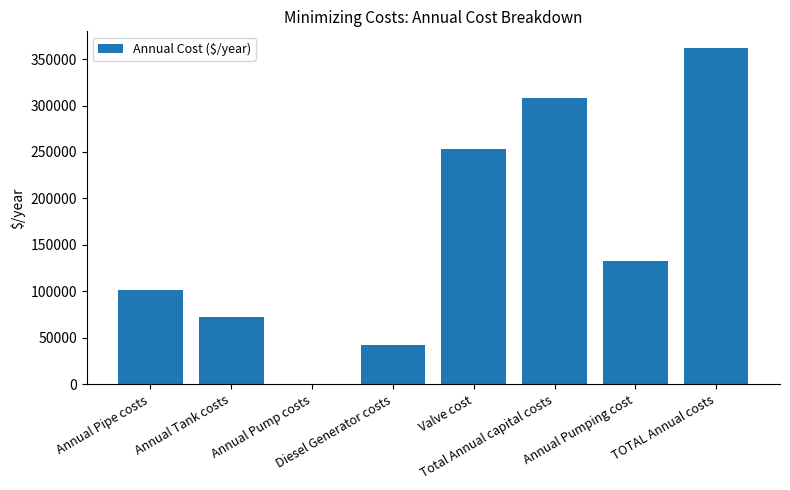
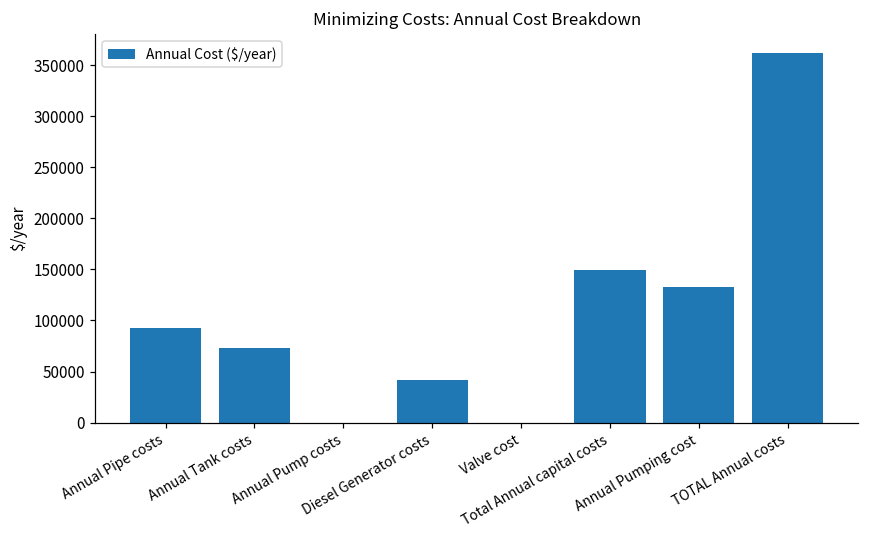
  {
-   "Annual Pipe costs": 100000,
+   "Annual Pipe costs": 90000,
    "Annual Tank costs": 70000,
    "Annual Pump costs": 0,
    "Diesel Generator costs": 40000,
-   "Valve cost": 250000,
-   "Total Annual capital costs": 310000,
+   "Valve cost": 0,
+   "Total Annual capital costs": 150000,
    "Annual Pumping cost": 130000,
    "TOTAL Annual costs": 360000
  }
